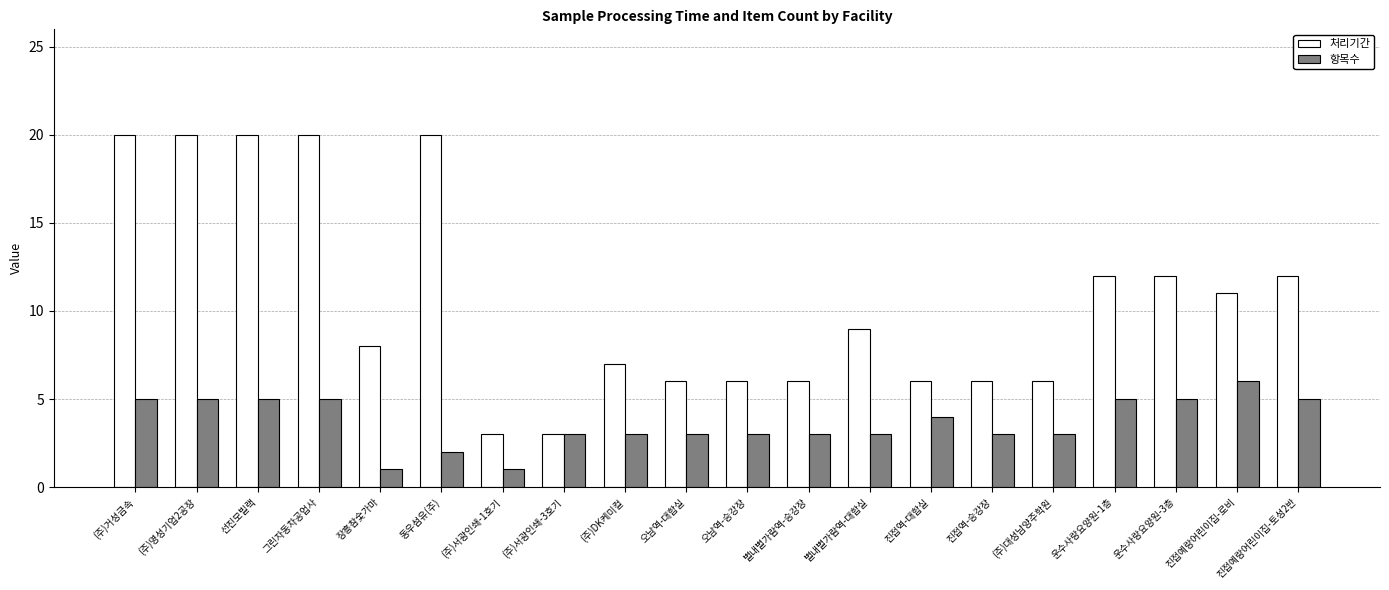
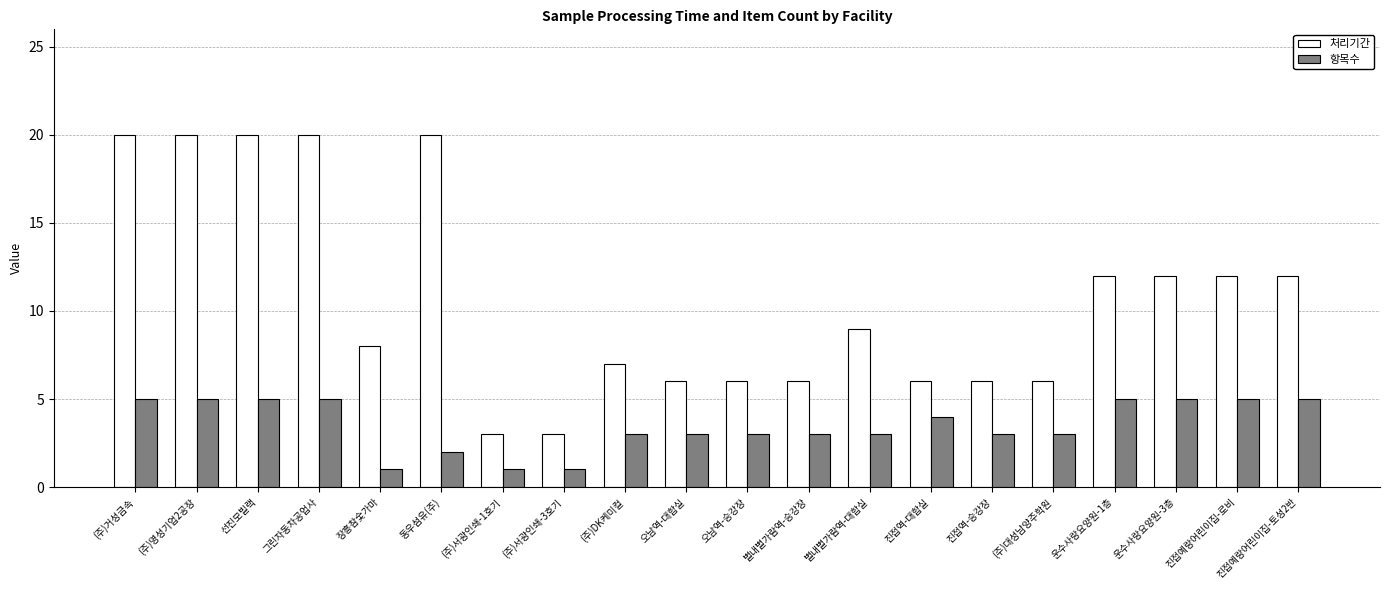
  {
    "처리기간": {
      "(주)거성금속": 20,
      "(주)명성기업2공장": 20,
      "선진모빌랙": 20,
      "그린자동차공업사": 20,
      "장흥참숯가마": 8,
      "동우섬유(주)": 20,
      "(주)서광인쇄-1호기": 3,
      "(주)서광인쇄-3호기": 3,
      "(주)DK케미컬": 7,
      "오남역-대합실": 6,
      "오남역-승강장": 6,
      "별내별가람역-승강장": 6,
      "별내별가람역-대합실": 9,
      "진접역-대합실": 6,
      "진접역-승강장": 6,
      "(주)대성남양주학원": 6,
      "운수사랑요양원-1층": 12,
      "운수사랑요양원-3층": 12,
-     "진접예랑어린이집-로비": 11,
+     "진접예랑어린이집-로비": 12,
      "진접예랑어린이집-토성2반": 12
    },
    "항목수": {
      "(주)거성금속": 5,
      "(주)명성기업2공장": 5,
      "선진모빌랙": 5,
      "그린자동차공업사": 5,
      "장흥참숯가마": 1,
      "동우섬유(주)": 2,
      "(주)서광인쇄-1호기": 1,
-     "(주)서광인쇄-3호기": 3,
+     "(주)서광인쇄-3호기": 1,
      "(주)DK케미컬": 3,
      "오남역-대합실": 3,
      "오남역-승강장": 3,
      "별내별가람역-승강장": 3,
      "별내별가람역-대합실": 3,
      "진접역-대합실": 4,
      "진접역-승강장": 3,
      "(주)대성남양주학원": 3,
      "운수사랑요양원-1층": 5,
      "운수사랑요양원-3층": 5,
-     "진접예랑어린이집-로비": 6,
+     "진접예랑어린이집-로비": 5,
      "진접예랑어린이집-토성2반": 5
    }
  }
